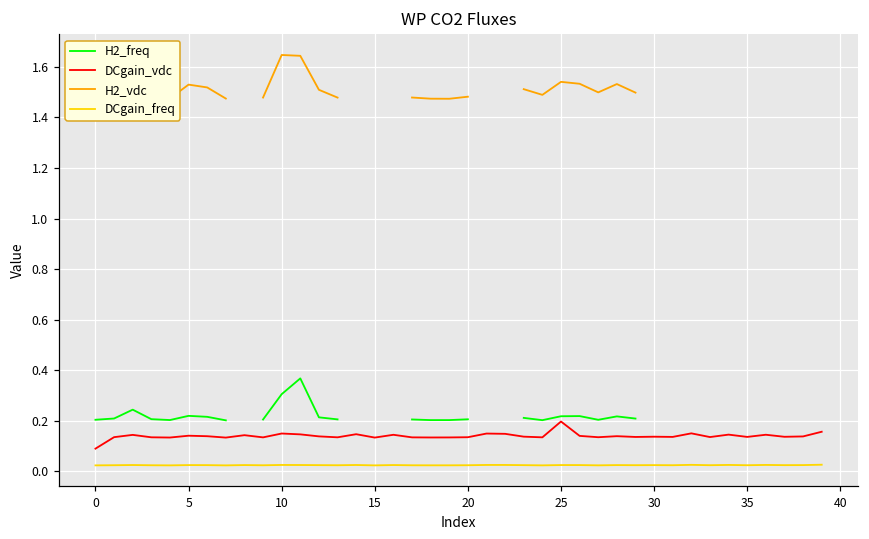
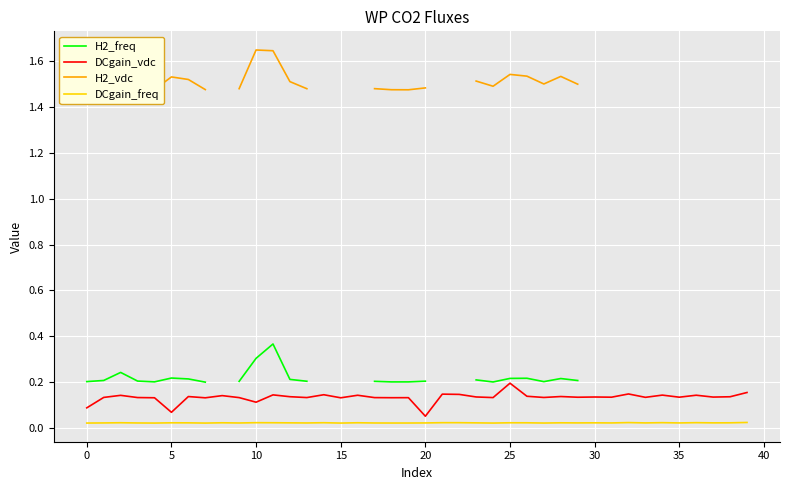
  {
    "H2_freq": {
      "0": 0.20,
      "5": 0.22,
      "10": 0.30,
      "15": 0.20,
      "20": 0.21,
      "25": 0.22
    },
    "DCgain_vdc": {
      "0": 0.09,
-     "5": 0.14,
-     "10": 0.15,
+     "5": 0.07,
+     "10": 0.11,
      "15": 0.13,
-     "20": 0.13,
+     "20": 0.05,
      "25": 0.20,
      "30": 0.14,
      "35": 0.14
    }
  }
